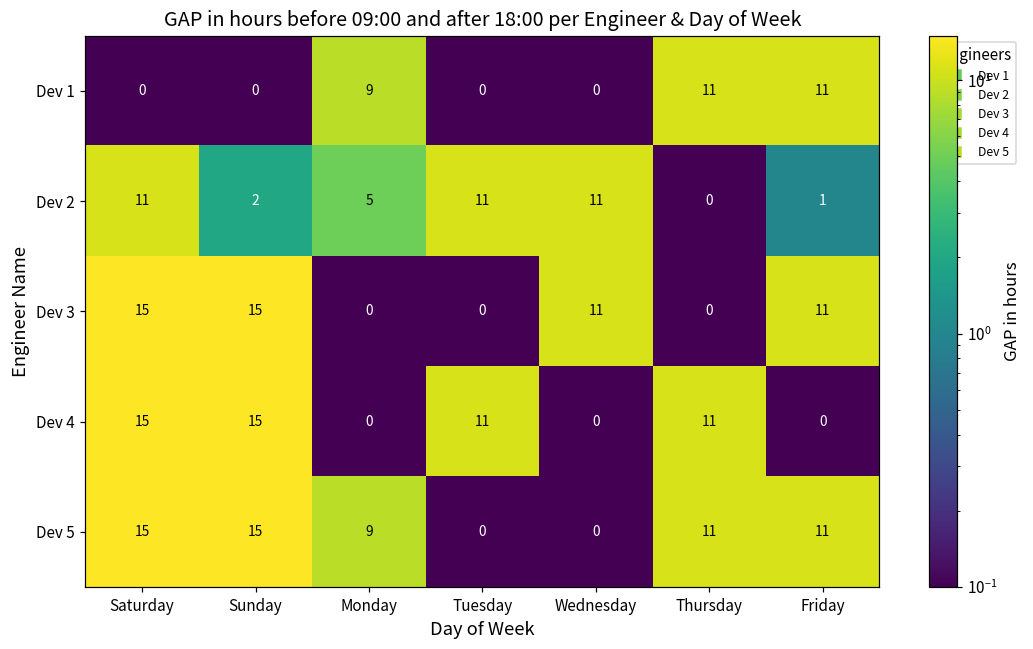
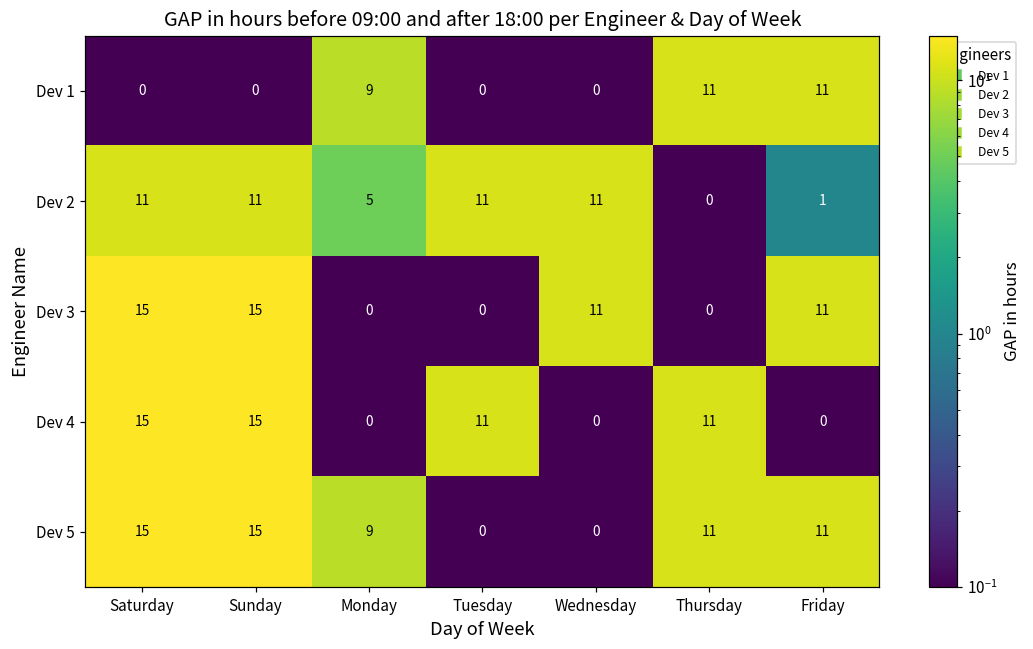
  {
    "Dev 1": {
      "Saturday": 0,
      "Sunday": 0,
      "Monday": 9,
      "Tuesday": 0,
      "Wednesday": 0,
      "Thursday": 11,
      "Friday": 11
    },
    "Dev 2": {
      "Saturday": 11,
-     "Sunday": 2,
+     "Sunday": 11,
      "Monday": 5,
      "Tuesday": 11,
      "Wednesday": 11,
      "Thursday": 0,
      "Friday": 1
    },
    "Dev 3": {
      "Saturday": 15,
      "Sunday": 15,
      "Monday": 0,
      "Tuesday": 0,
      "Wednesday": 11,
      "Thursday": 0,
      "Friday": 11
    },
    "Dev 4": {
      "Saturday": 15,
      "Sunday": 15,
      "Monday": 0,
      "Tuesday": 11,
      "Wednesday": 0,
      "Thursday": 11,
      "Friday": 0
    },
    "Dev 5": {
      "Saturday": 15,
      "Sunday": 15,
      "Monday": 9,
      "Tuesday": 0,
      "Wednesday": 0,
      "Thursday": 11,
      "Friday": 11
    }
  }
